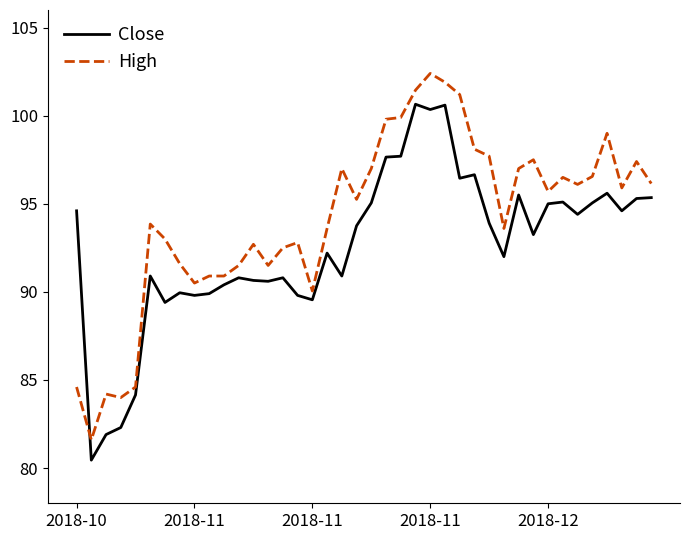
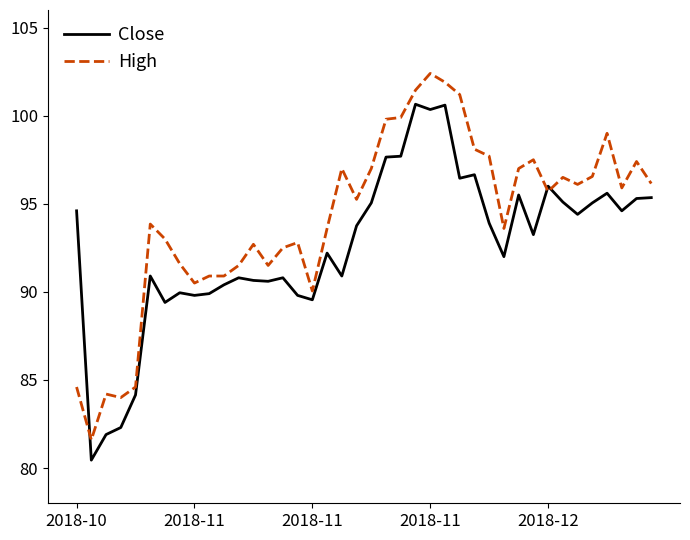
  {
    "Close": {
      "2018-10": 94.6,
-     "2018-12": 95
+     "2018-12": 96
    },
    "High": {
      "2018-10": 84.6,
      "2018-12": 95.7
    }
  }
